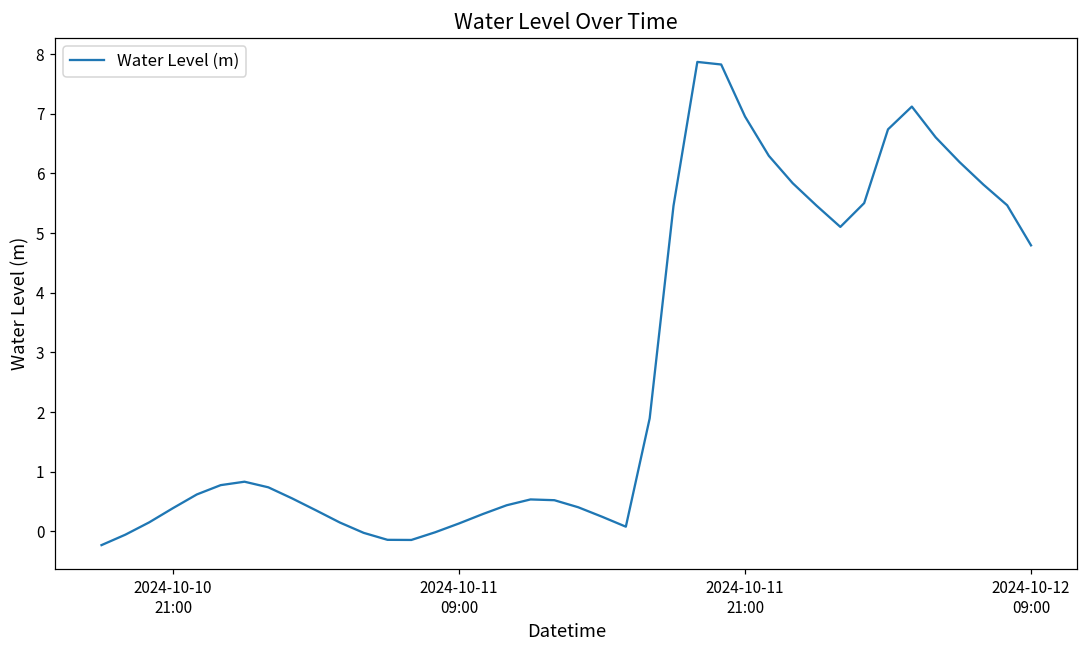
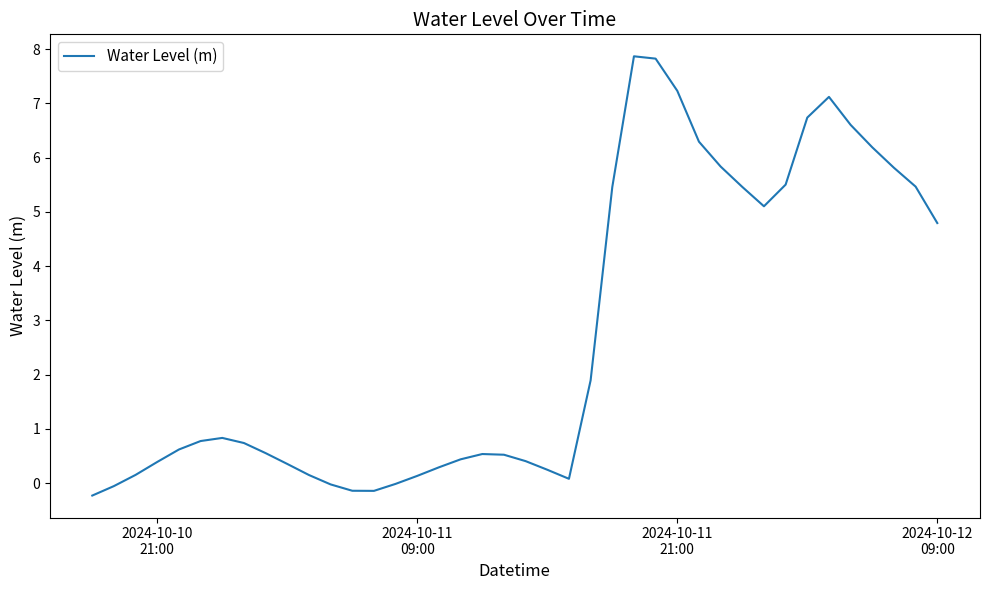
  {
    "2024-10-10 21:00": 0.4,
    "2024-10-11 09:00": 0.1,
-   "2024-10-11 21:00": 7.0,
+   "2024-10-11 21:00": 7.2,
    "2024-10-12 09:00": 4.8
  }
